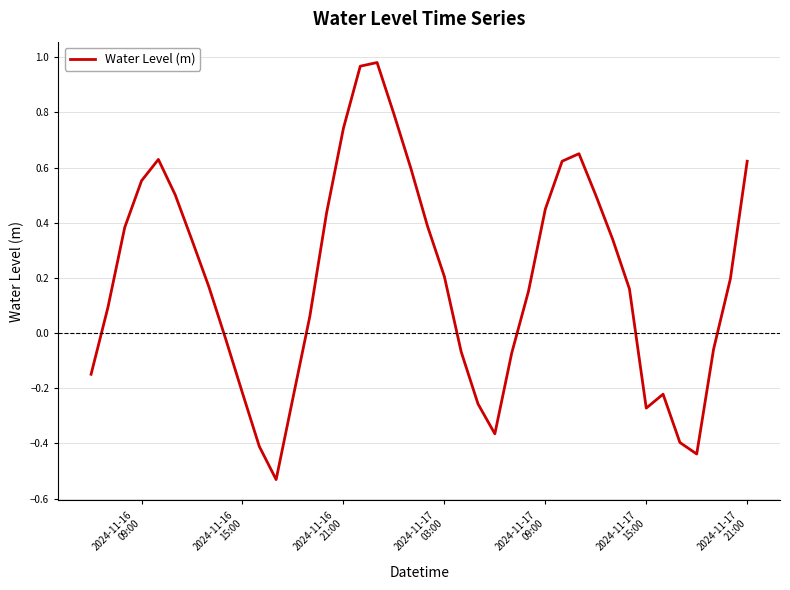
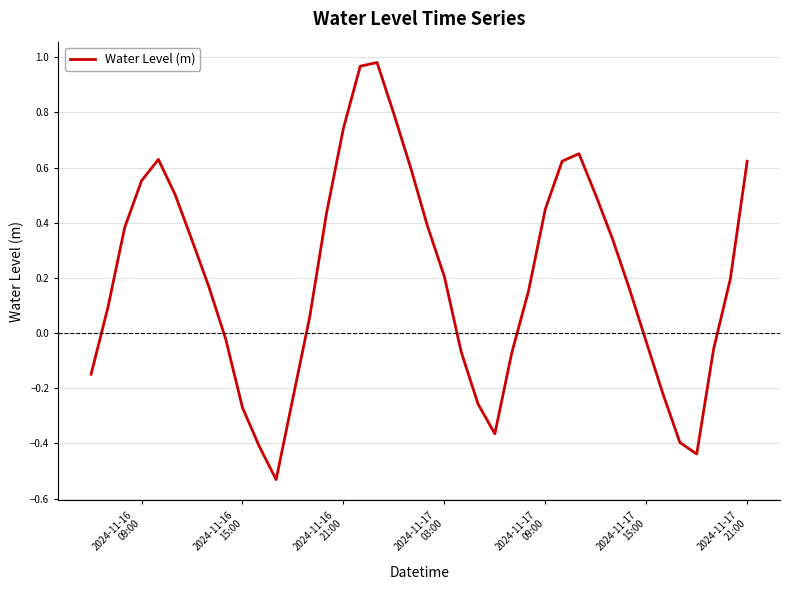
  {
    "2024-11-16 09:00": 0.55,
-   "2024-11-16 15:00": -0.22,
+   "2024-11-16 15:00": -0.27,
    "2024-11-16 21:00": 0.74,
    "2024-11-17 03:00": 0.20,
    "2024-11-17 09:00": 0.45,
-   "2024-11-17 15:00": -0.27,
+   "2024-11-17 15:00": -0.03,
    "2024-11-17 21:00": 0.62
  }
